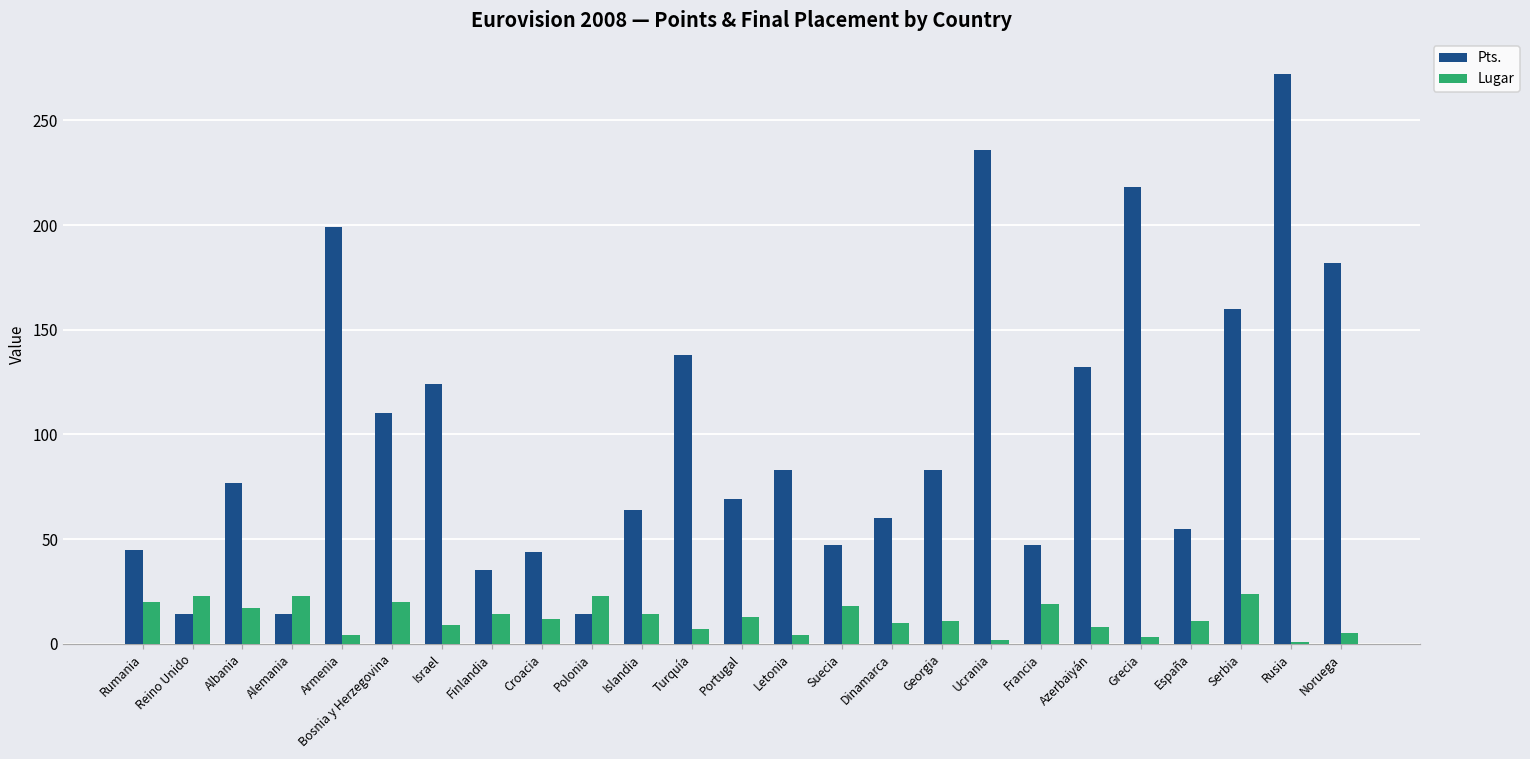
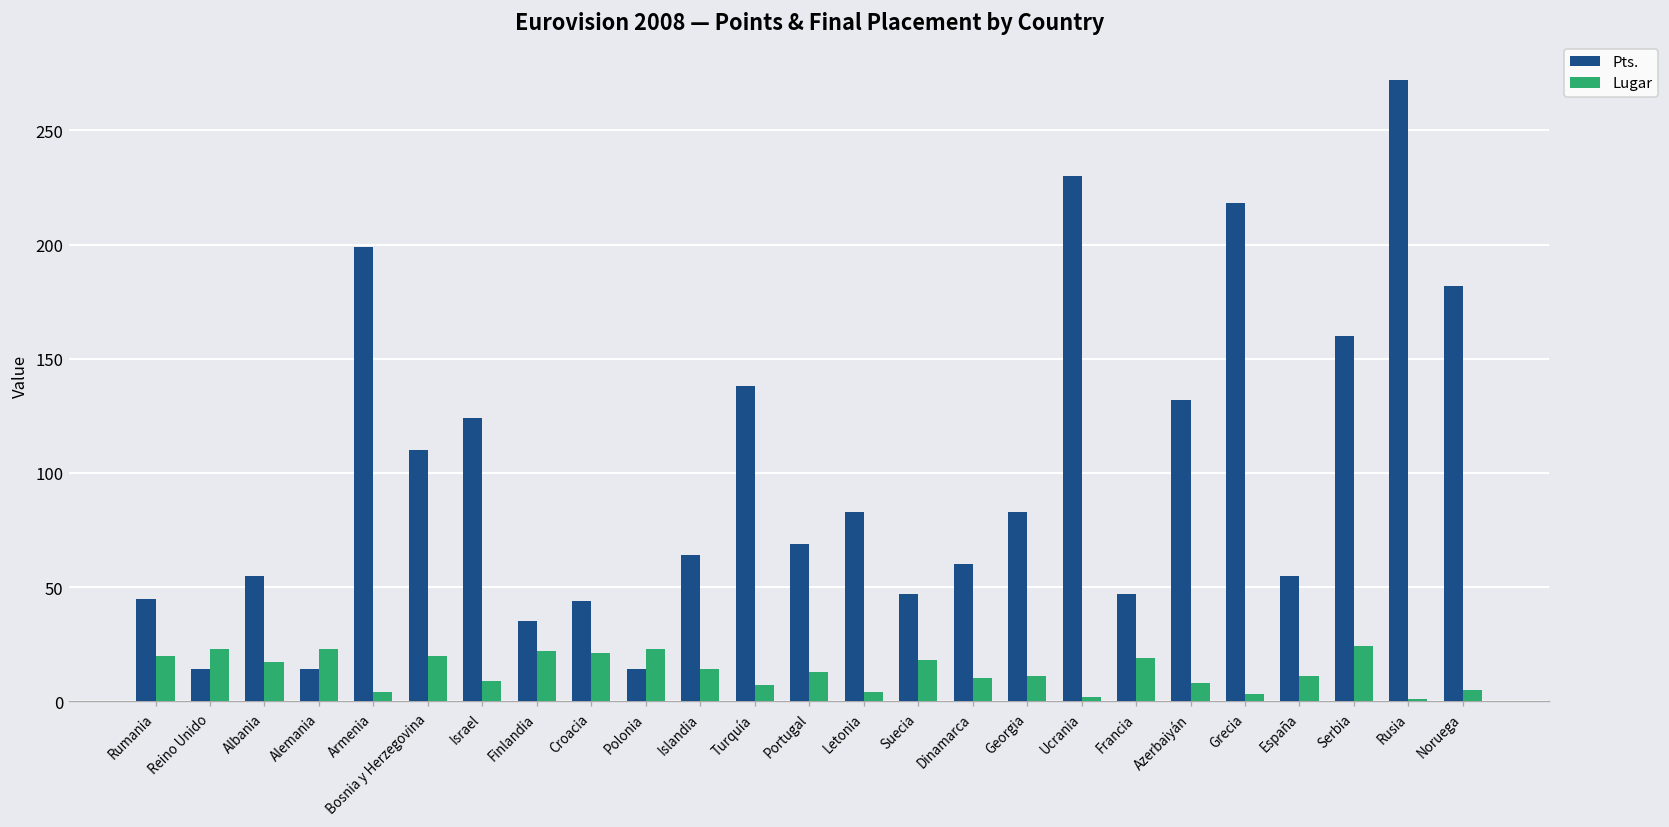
  {
    "Pts.": {
      "Rumania": 45,
      "Reino Unido": 14,
-     "Albania": 77,
+     "Albania": 55,
      "Alemania": 14,
      "Armenia": 199,
      "Bosnia y Herzegovina": 110,
      "Israel": 124,
      "Finlandia": 35,
      "Croacia": 44,
      "Polonia": 14,
      "Islandia": 64,
      "Turquía": 138,
      "Portugal": 69,
      "Letonia": 83,
      "Suecia": 47,
      "Dinamarca": 60,
      "Georgia": 83,
-     "Ucrania": 236,
+     "Ucrania": 230,
      "Francia": 47,
      "Azerbaiyán": 132,
      "Grecia": 218,
      "España": 55,
      "Serbia": 160,
      "Rusia": 272,
      "Noruega": 182
    },
    "Lugar": {
      "Rumania": 20,
      "Reino Unido": 23,
      "Albania": 17,
      "Alemania": 23,
      "Armenia": 4,
      "Bosnia y Herzegovina": 20,
      "Israel": 9,
-     "Finlandia": 14,
-     "Croacia": 12,
+     "Finlandia": 22,
+     "Croacia": 21,
      "Polonia": 23,
      "Islandia": 14,
      "Turquía": 7,
      "Portugal": 13,
      "Letonia": 4,
      "Suecia": 18,
      "Dinamarca": 10,
      "Georgia": 11,
      "Ucrania": 2,
      "Francia": 19,
      "Azerbaiyán": 8,
      "Grecia": 3,
      "España": 11,
      "Serbia": 24,
      "Noruega": 5
    }
  }
